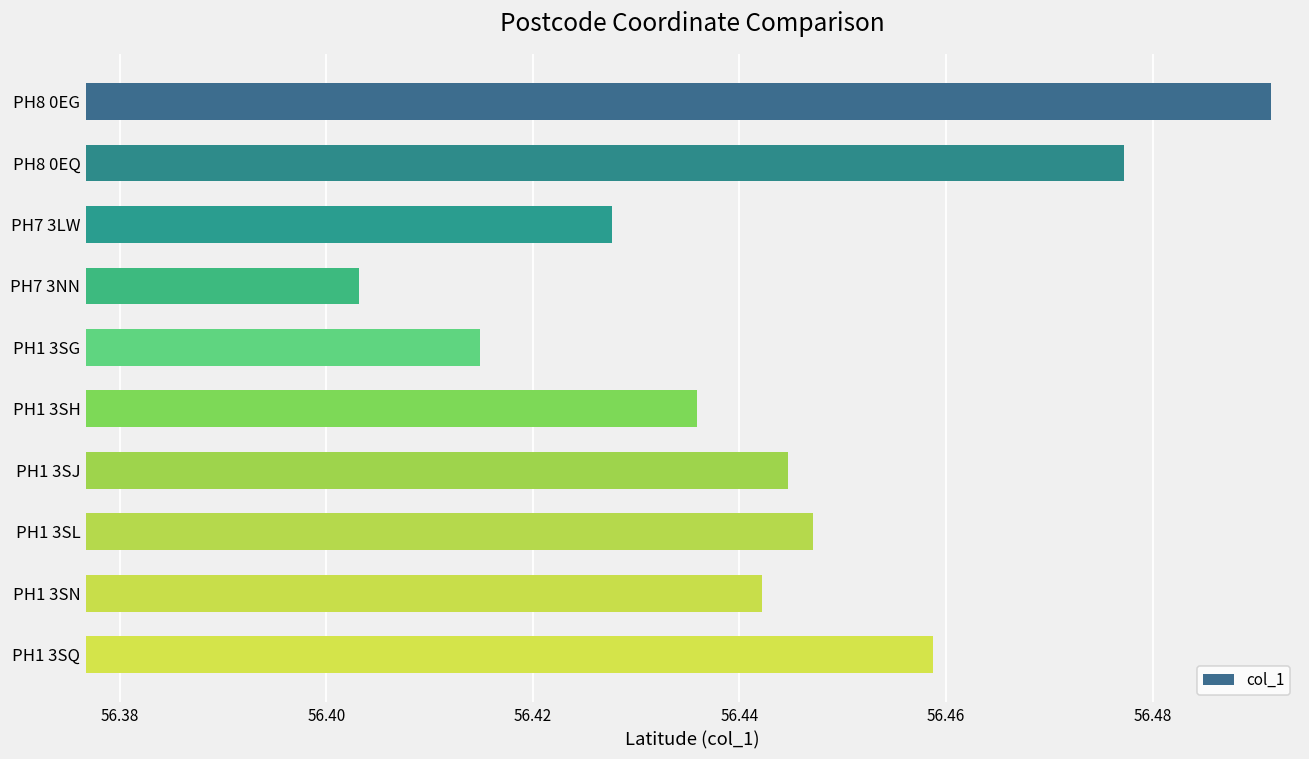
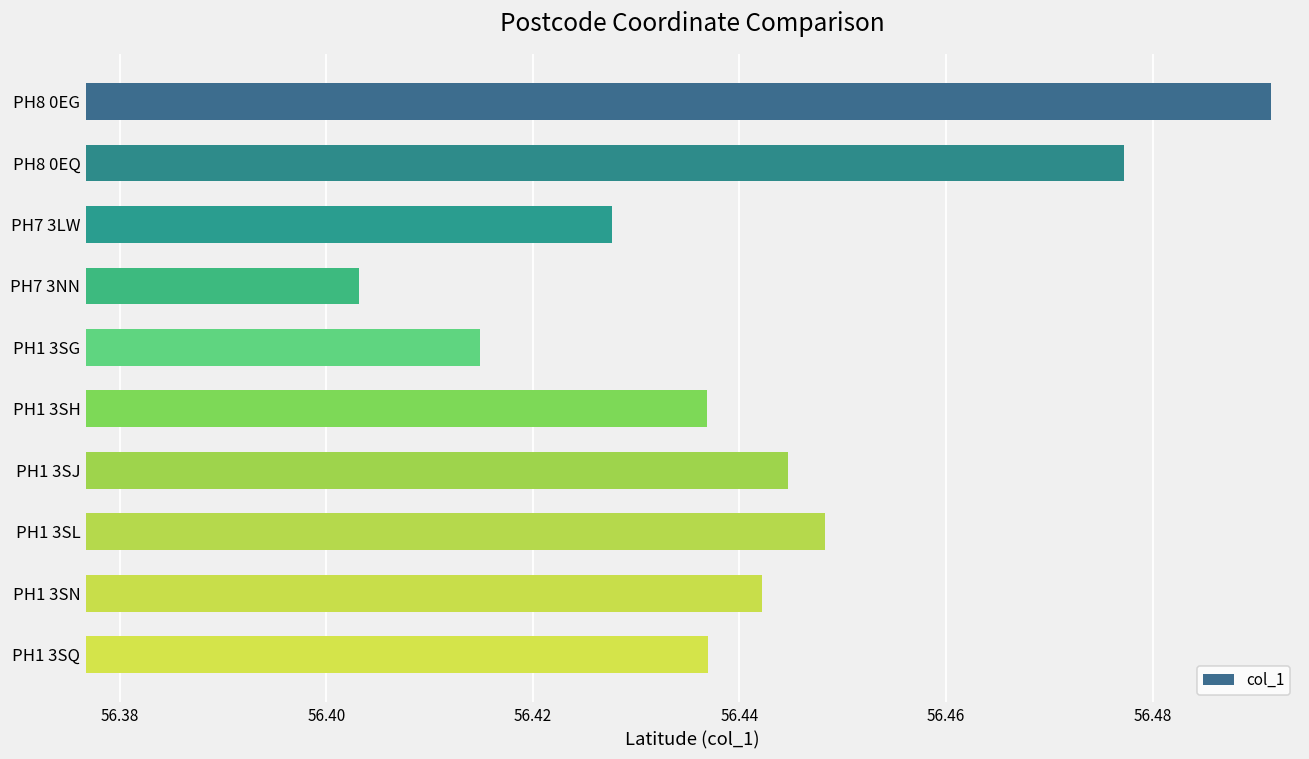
  {
    "PH8 0EG": 56.491,
    "PH8 0EQ": 56.477,
    "PH7 3LW": 56.428,
    "PH7 3NN": 56.403,
    "PH1 3SG": 56.415,
-   "PH1 3SH": 56.436,
+   "PH1 3SH": 56.437,
    "PH1 3SJ": 56.445,
-   "PH1 3SL": 56.447,
+   "PH1 3SL": 56.448,
    "PH1 3SN": 56.442,
-   "PH1 3SQ": 56.459
+   "PH1 3SQ": 56.437
  }
